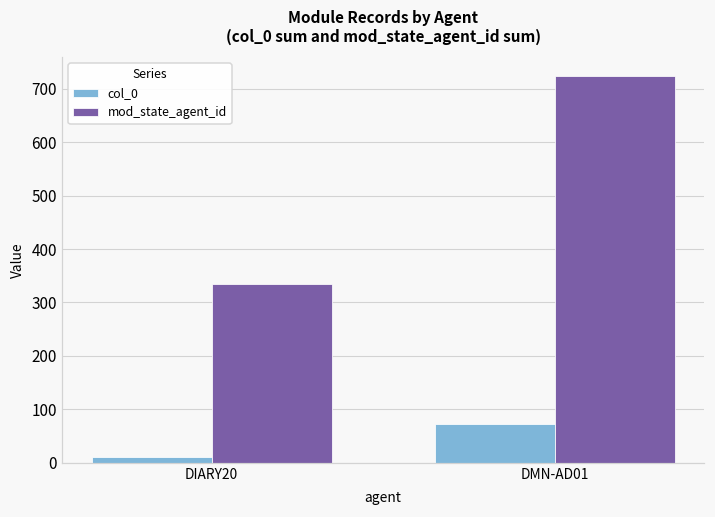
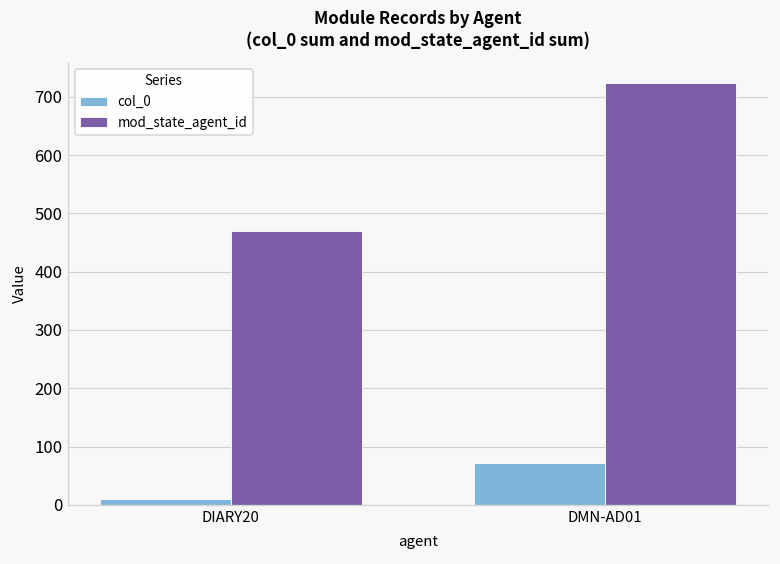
  {
    "col_0": {
      "DIARY20": 10,
      "DMN-AD01": 70
    },
    "mod_state_agent_id": {
-     "DIARY20": 340,
+     "DIARY20": 470,
      "DMN-AD01": 720
    }
  }
